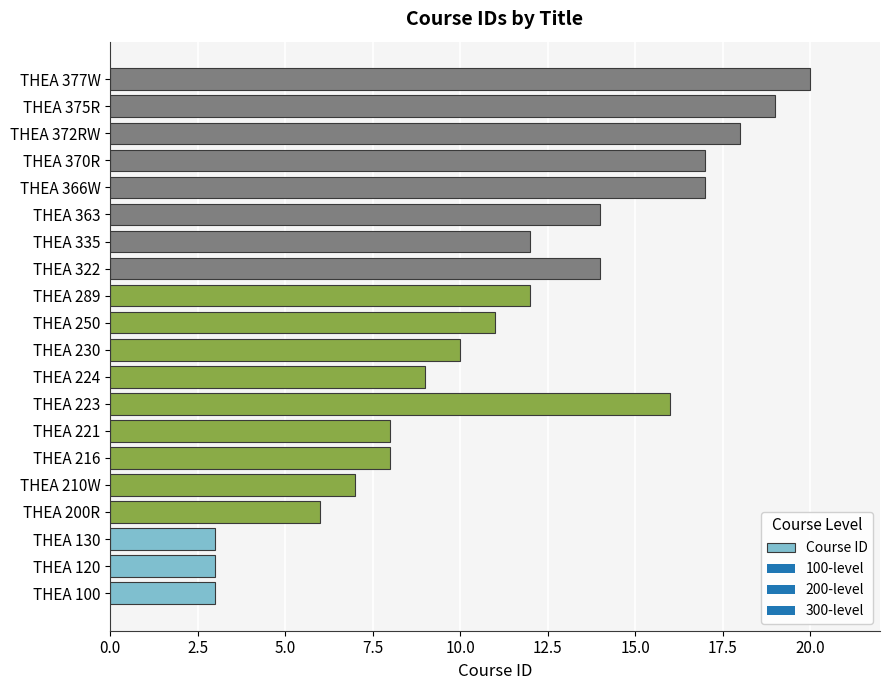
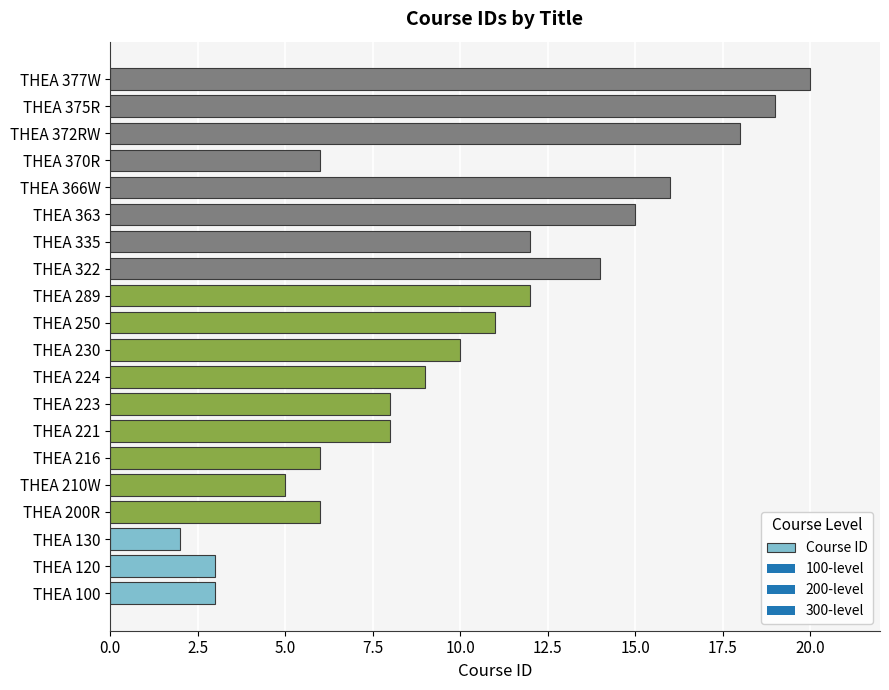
  {
    "THEA 377W": 20,
    "THEA 375R": 19,
    "THEA 372RW": 18,
-   "THEA 370R": 17,
-   "THEA 366W": 17,
-   "THEA 363": 14,
+   "THEA 370R": 6,
+   "THEA 366W": 16,
+   "THEA 363": 15,
    "THEA 335": 12,
    "THEA 322": 14,
    "THEA 289": 12,
    "THEA 250": 11,
    "THEA 230": 10,
    "THEA 224": 9,
-   "THEA 223": 16,
+   "THEA 223": 8,
    "THEA 221": 8,
-   "THEA 216": 8,
-   "THEA 210W": 7,
+   "THEA 216": 6,
+   "THEA 210W": 5,
    "THEA 200R": 6,
-   "THEA 130": 3,
+   "THEA 130": 2,
    "THEA 120": 3,
    "THEA 100": 3
  }
